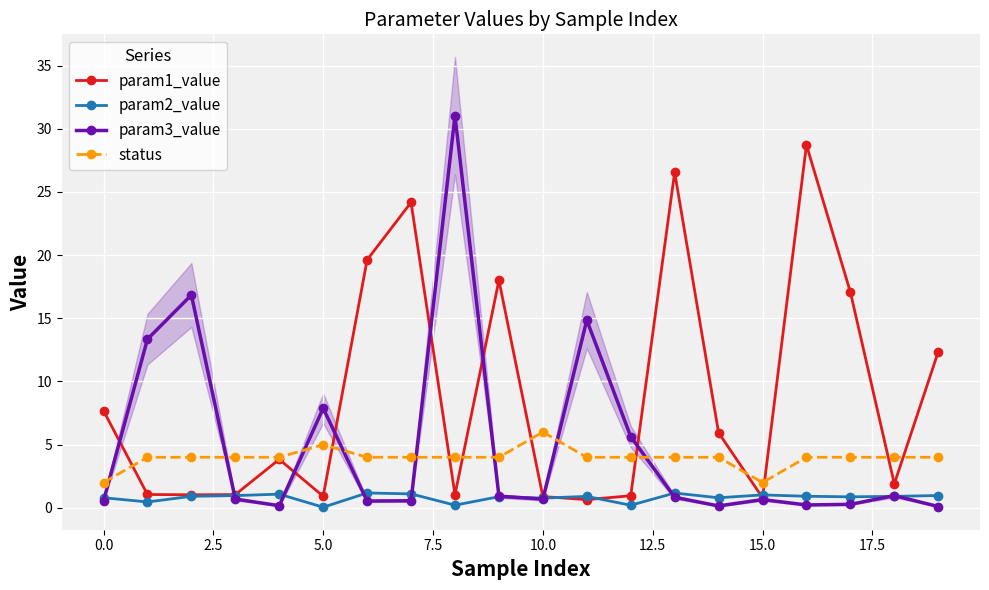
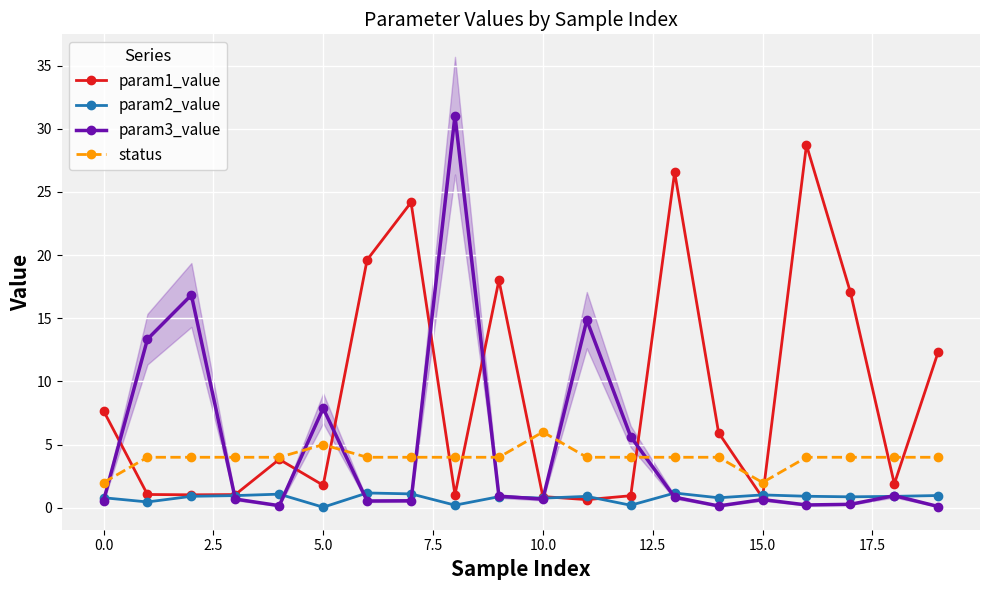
  {
    "param1_value": {
      "0.0": 7.7,
-     "5.0": 0.9
+     "5.0": 1.8
    },
    "param2_value": {
      "5.0": 0.0,
      "15.0": 1.0
    },
    "status": {
      "0.0": 2.0,
      "5.0": 5.0,
      "10.0": 6.0,
      "15.0": 2.0
    }
  }
